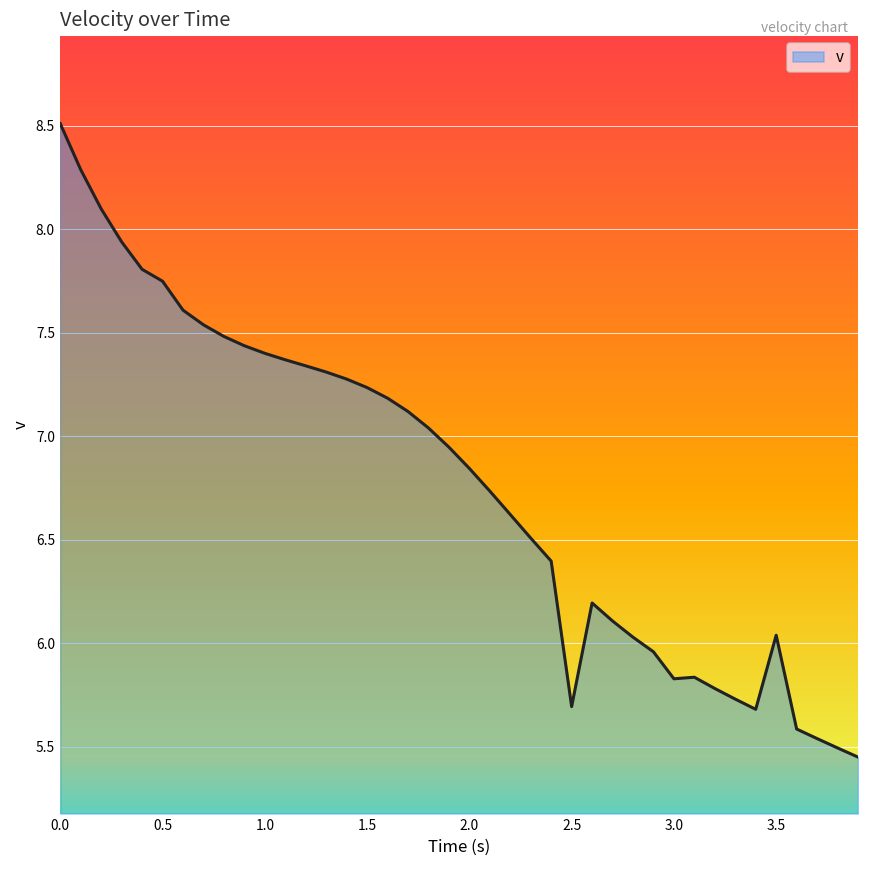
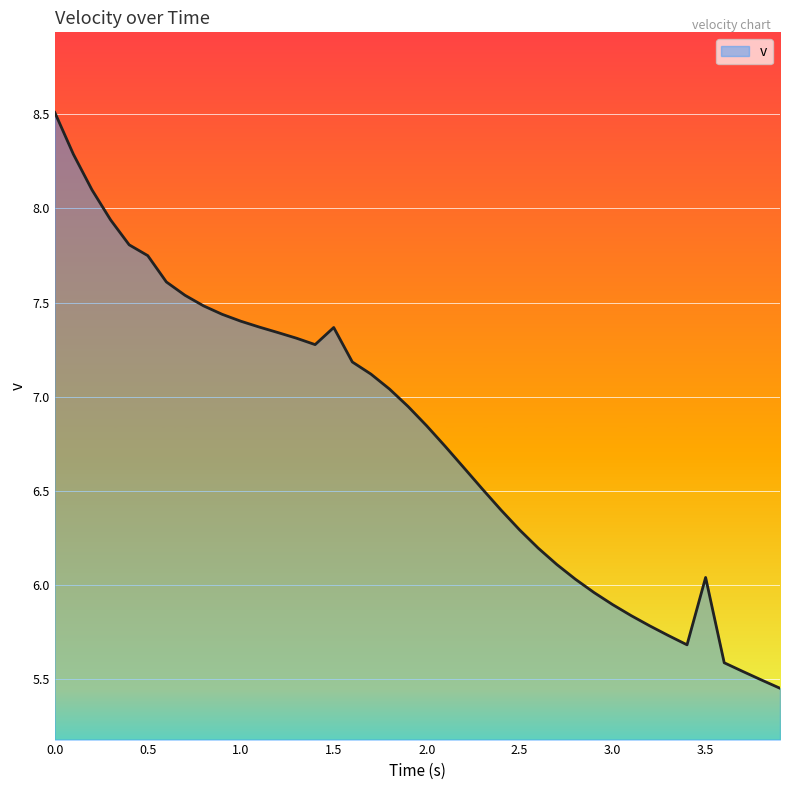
  {
    "0.0": 8.51,
    "0.5": 7.75,
    "1.0": 7.40,
-   "1.5": 7.24,
+   "1.5": 7.37,
    "2.0": 6.85,
-   "2.5": 5.69,
-   "3.0": 5.83,
+   "2.5": 6.29,
+   "3.0": 5.90,
    "3.5": 6.04
  }
